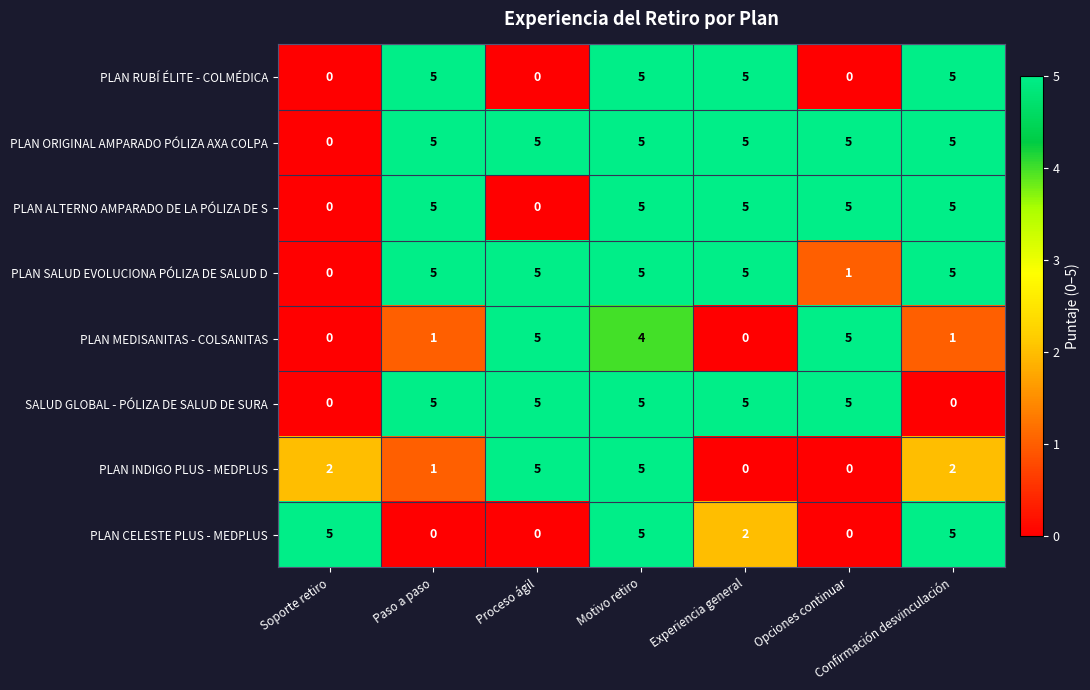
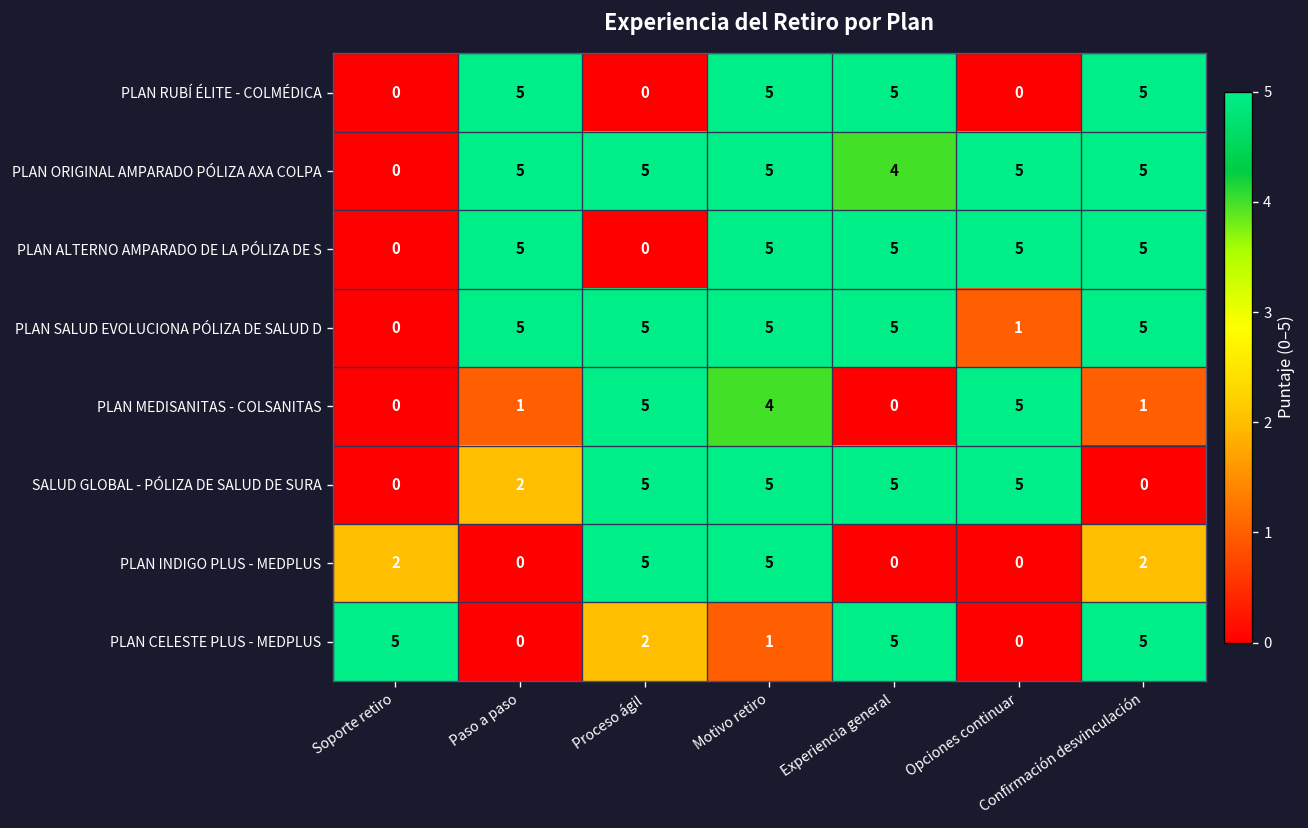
  {
    "PLAN RUBÍ ÉLITE - COLMÉDICA": {
      "Soporte retiro": 0,
      "Paso a paso": 5,
      "Proceso ágil": 0,
      "Motivo retiro": 5,
      "Experiencia general": 5,
      "Opciones continuar": 0,
      "Confirmación desvinculación": 5
    },
    "PLAN ORIGINAL AMPARADO PÓLIZA AXA COLPA": {
      "Soporte retiro": 0,
      "Paso a paso": 5,
      "Proceso ágil": 5,
      "Motivo retiro": 5,
-     "Experiencia general": 5,
+     "Experiencia general": 4,
      "Opciones continuar": 5,
      "Confirmación desvinculación": 5
    },
    "PLAN ALTERNO AMPARADO DE LA PÓLIZA DE S": {
      "Soporte retiro": 0,
      "Paso a paso": 5,
      "Proceso ágil": 0,
      "Motivo retiro": 5,
      "Experiencia general": 5,
      "Opciones continuar": 5,
      "Confirmación desvinculación": 5
    },
    "PLAN SALUD EVOLUCIONA PÓLIZA DE SALUD D": {
      "Soporte retiro": 0,
      "Paso a paso": 5,
      "Proceso ágil": 5,
      "Motivo retiro": 5,
      "Experiencia general": 5,
      "Opciones continuar": 1,
      "Confirmación desvinculación": 5
    },
    "PLAN MEDISANITAS - COLSANITAS": {
      "Soporte retiro": 0,
      "Paso a paso": 1,
      "Proceso ágil": 5,
      "Motivo retiro": 4,
      "Experiencia general": 0,
      "Opciones continuar": 5,
      "Confirmación desvinculación": 1
    },
    "SALUD GLOBAL - PÓLIZA DE SALUD DE SURA": {
      "Soporte retiro": 0,
-     "Paso a paso": 5,
+     "Paso a paso": 2,
      "Proceso ágil": 5,
      "Motivo retiro": 5,
      "Experiencia general": 5,
      "Opciones continuar": 5,
      "Confirmación desvinculación": 0
    },
    "PLAN INDIGO PLUS - MEDPLUS": {
      "Soporte retiro": 2,
-     "Paso a paso": 1,
+     "Paso a paso": 0,
      "Proceso ágil": 5,
      "Motivo retiro": 5,
      "Experiencia general": 0,
      "Opciones continuar": 0,
      "Confirmación desvinculación": 2
    },
    "PLAN CELESTE PLUS - MEDPLUS": {
      "Soporte retiro": 5,
      "Paso a paso": 0,
-     "Proceso ágil": 0,
-     "Motivo retiro": 5,
-     "Experiencia general": 2,
+     "Proceso ágil": 2,
+     "Motivo retiro": 1,
+     "Experiencia general": 5,
      "Opciones continuar": 0,
      "Confirmación desvinculación": 5
    }
  }
